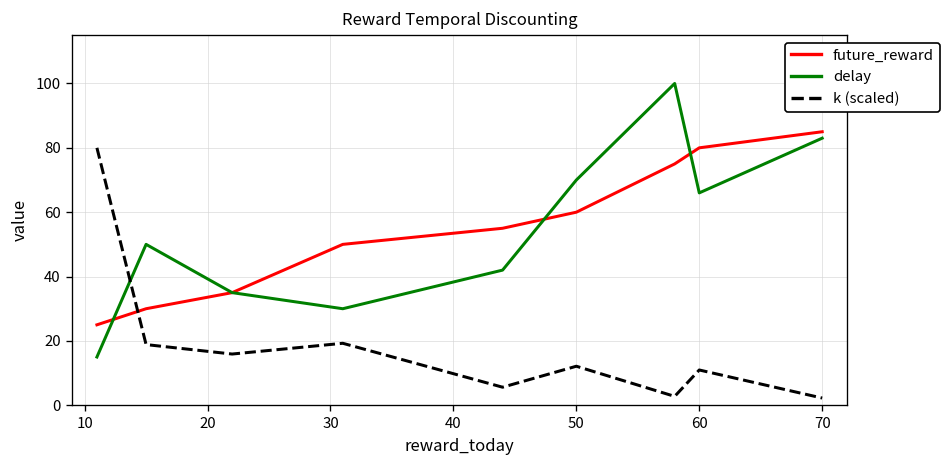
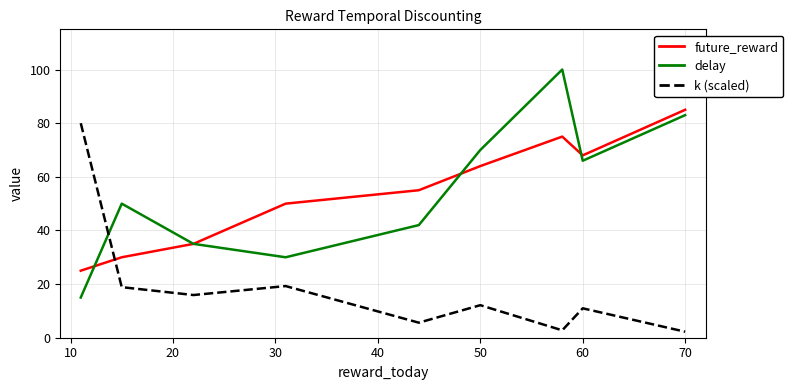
  {
    "future_reward": {
-     "50": 60,
-     "60": 80,
+     "50": 64,
+     "60": 68,
      "70": 85
    },
    "delay": {
      "50": 70,
      "60": 66,
      "70": 83
    },
    "k (scaled)": {
      "50": 12,
      "60": 11,
      "70": 2
    }
  }
